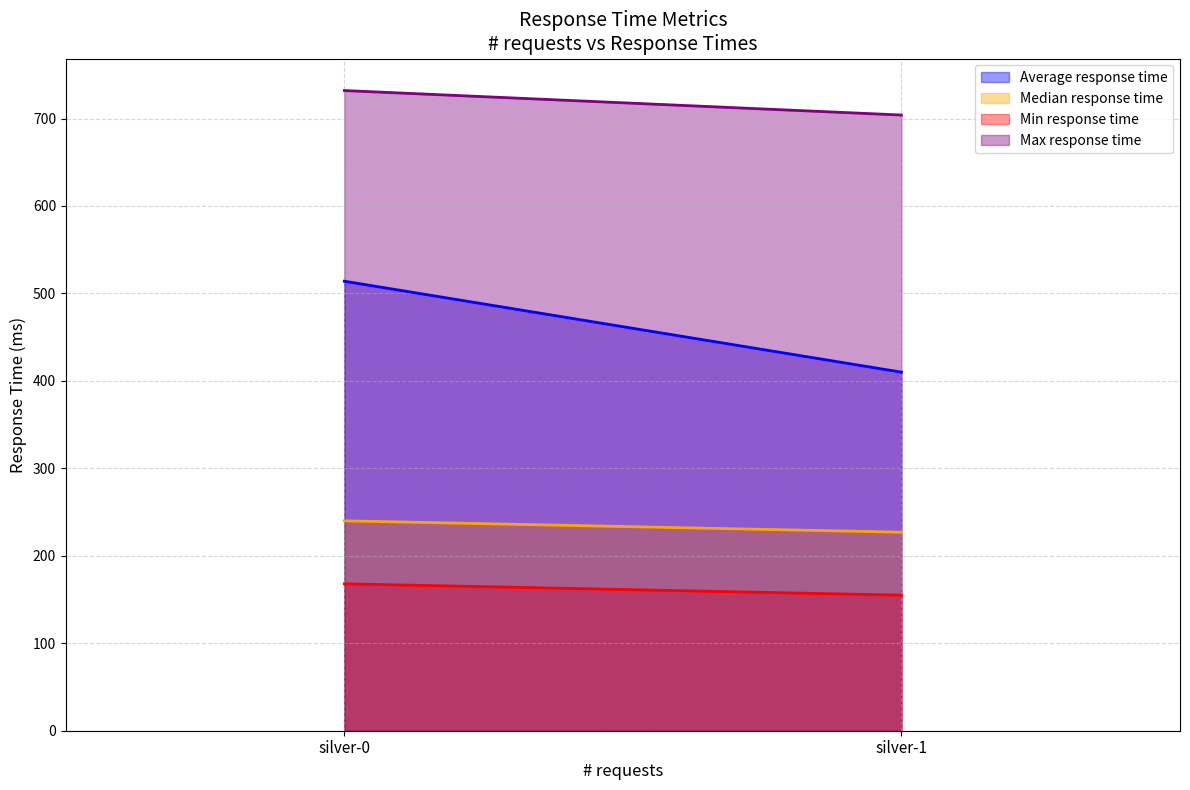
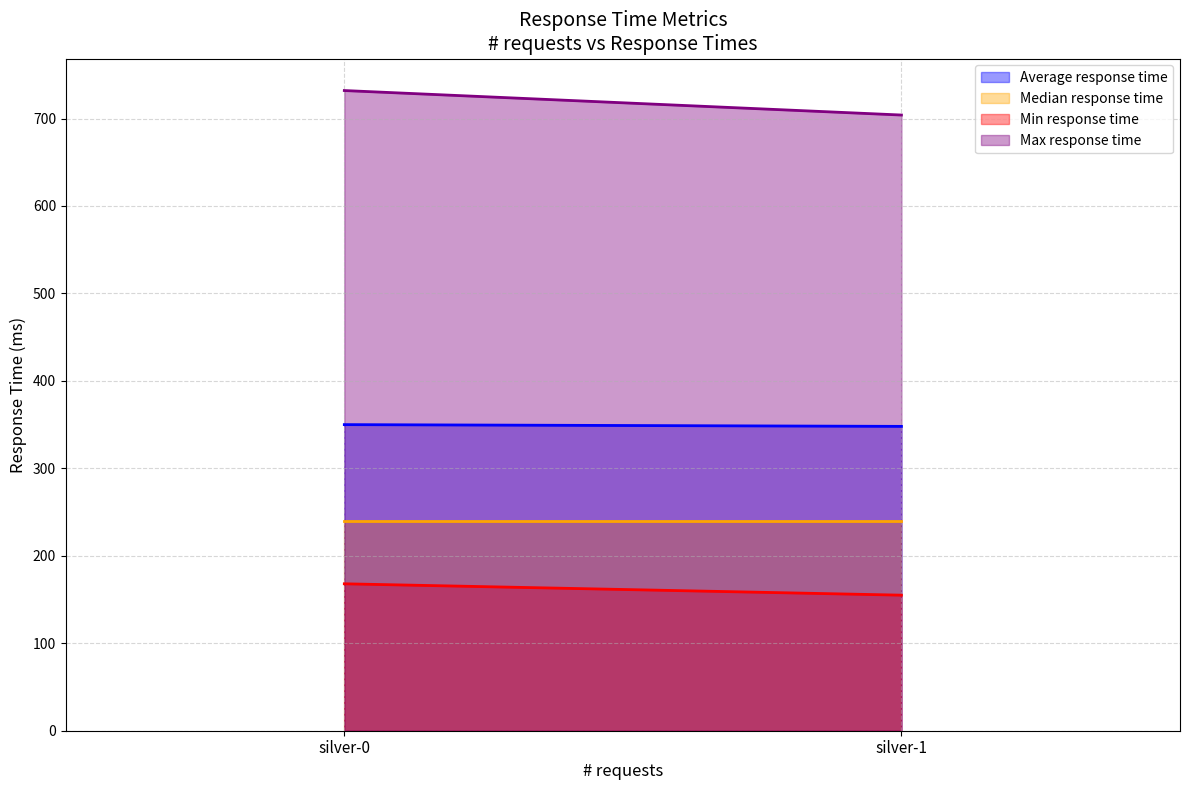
  {
    "Average response time": {
-     "silver-0": 510,
-     "silver-1": 410
+     "silver-0": 350,
+     "silver-1": 350
    },
    "Median response time": {
      "silver-0": 240,
-     "silver-1": 230
+     "silver-1": 240
    },
    "Min response time": {
      "silver-0": 170,
      "silver-1": 160
    },
    "Max response time": {
      "silver-0": 730,
      "silver-1": 700
    }
  }
